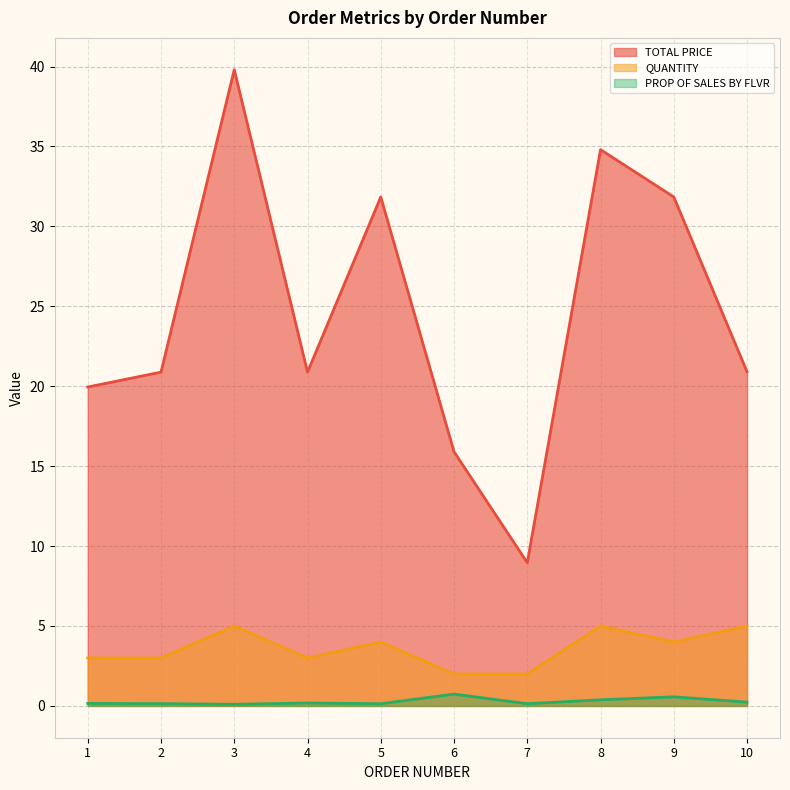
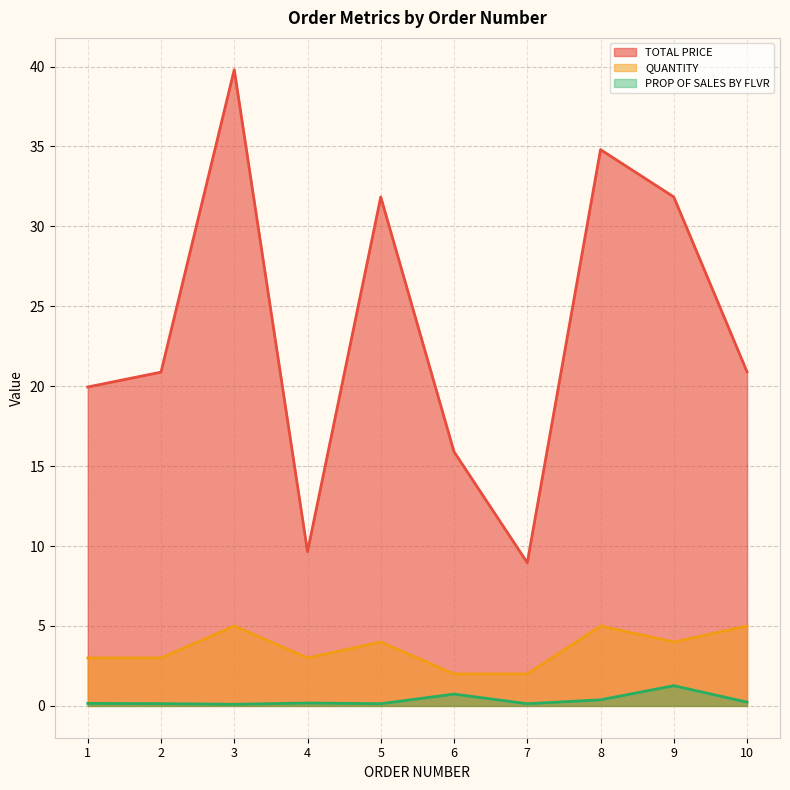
  {
    "TOTAL PRICE": {
      "1": 20.0,
      "2": 20.9,
      "3": 39.8,
-     "4": 20.9,
+     "4": 9.7,
      "5": 31.8,
      "6": 15.9,
      "7": 9.0,
      "8": 34.8,
      "9": 31.8,
      "10": 20.9
    },
    "QUANTITY": {
      "1": 3.0,
      "2": 3.0,
      "3": 5.0,
      "4": 3.0,
      "5": 4.0,
      "6": 2.0,
      "7": 2.0,
      "8": 5.0,
      "9": 4.0,
      "10": 5.0
    },
    "PROP OF SALES BY FLVR": {
      "1": 0.2,
      "2": 0.1,
      "3": 0.1,
      "4": 0.2,
      "5": 0.1,
      "6": 0.7,
      "7": 0.1,
      "8": 0.4,
-     "9": 0.6,
+     "9": 1.3,
      "10": 0.2
    }
  }
